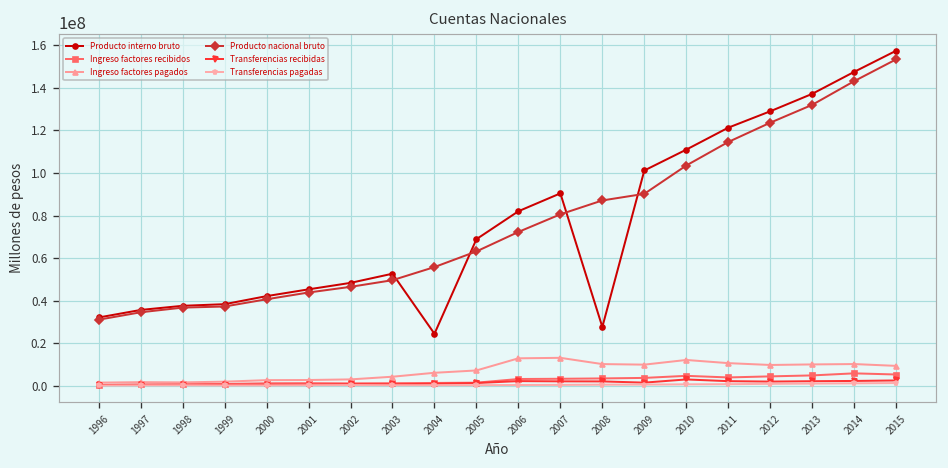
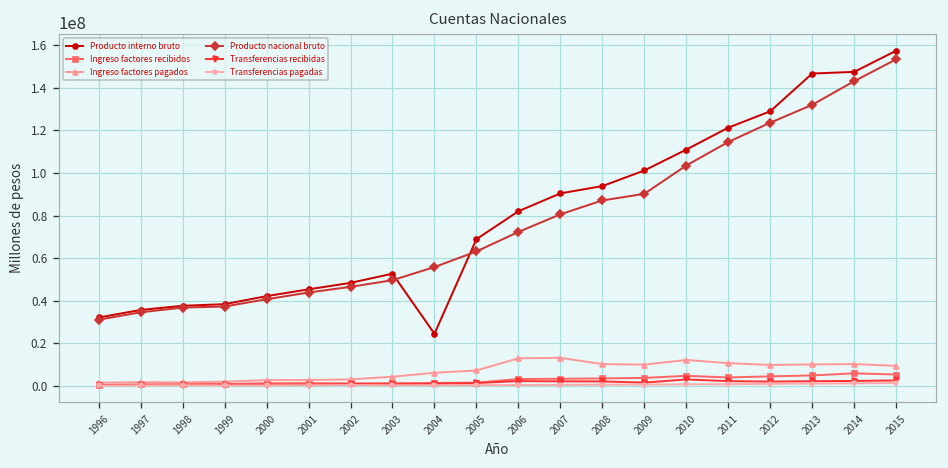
  {
    "Producto interno bruto": {
      "2000": 42000000,
      "2001": 45000000,
      "2002": 48000000,
      "2003": 53000000,
      "2004": 24000000,
      "2005": 69000000,
      "2006": 82000000,
      "2007": 90000000,
-     "2008": 28000000,
+     "2008": 94000000,
      "2009": 101000000,
      "2010": 111000000,
      "2011": 121000000,
      "2012": 129000000,
-     "2013": 137000000,
+     "2013": 147000000,
      "2014": 148000000,
      "2015": 158000000
    },
    "Ingreso factores recibidos": {
      "2009": 4000000,
      "2010": 5000000,
      "2011": 4000000,
      "2012": 4000000,
      "2013": 5000000,
      "2014": 6000000,
      "2015": 5000000
    }
  }
